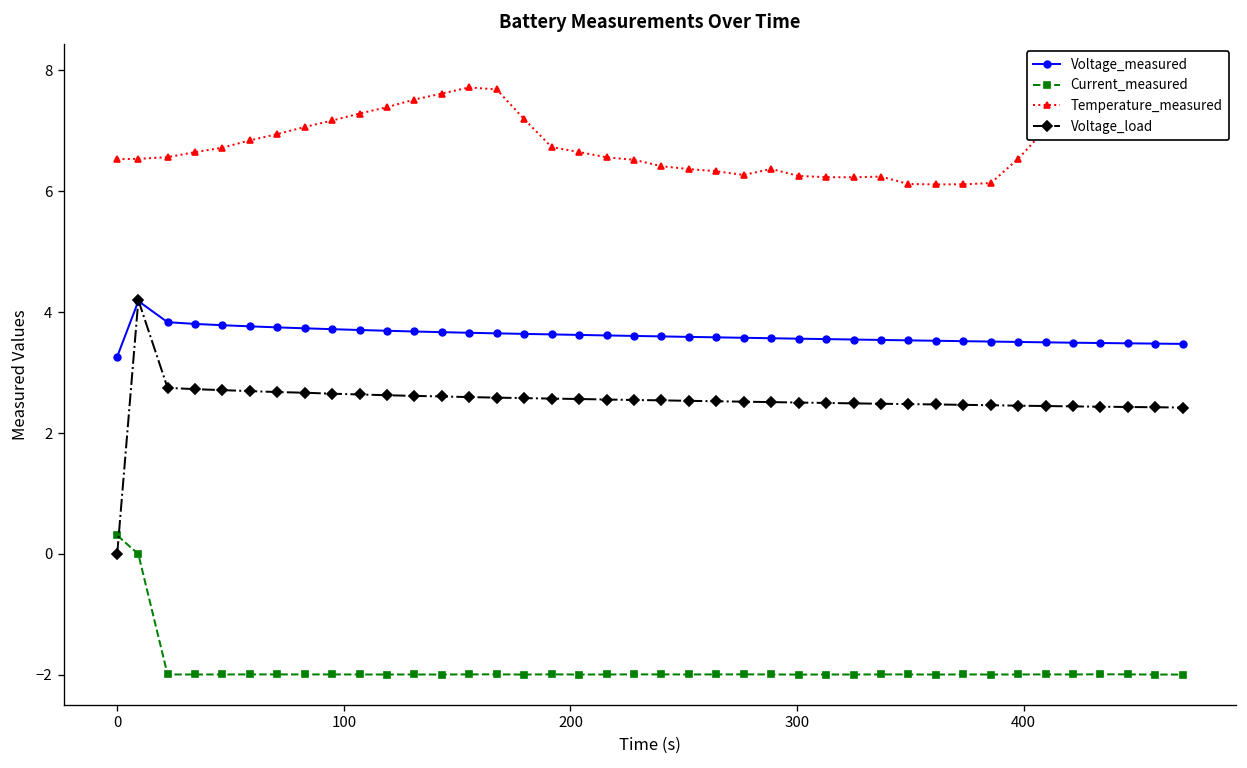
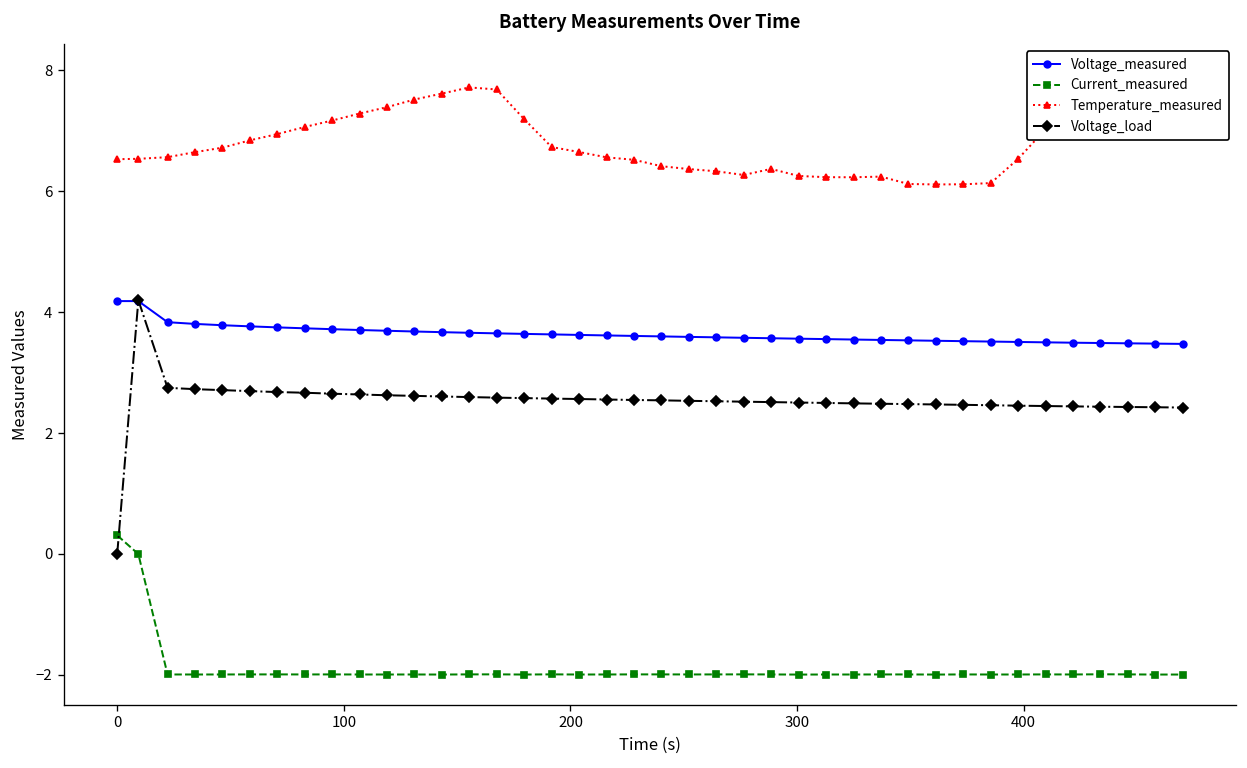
  {
    "Voltage_measured": {
-     "0": 3.3
+     "0": 4.2
    },
    "Current_measured": {
      "0": 0.3
    },
    "Temperature_measured": {
      "0": 6.5
    },
    "Voltage_load": {
      "0": 0.0
    }
  }
